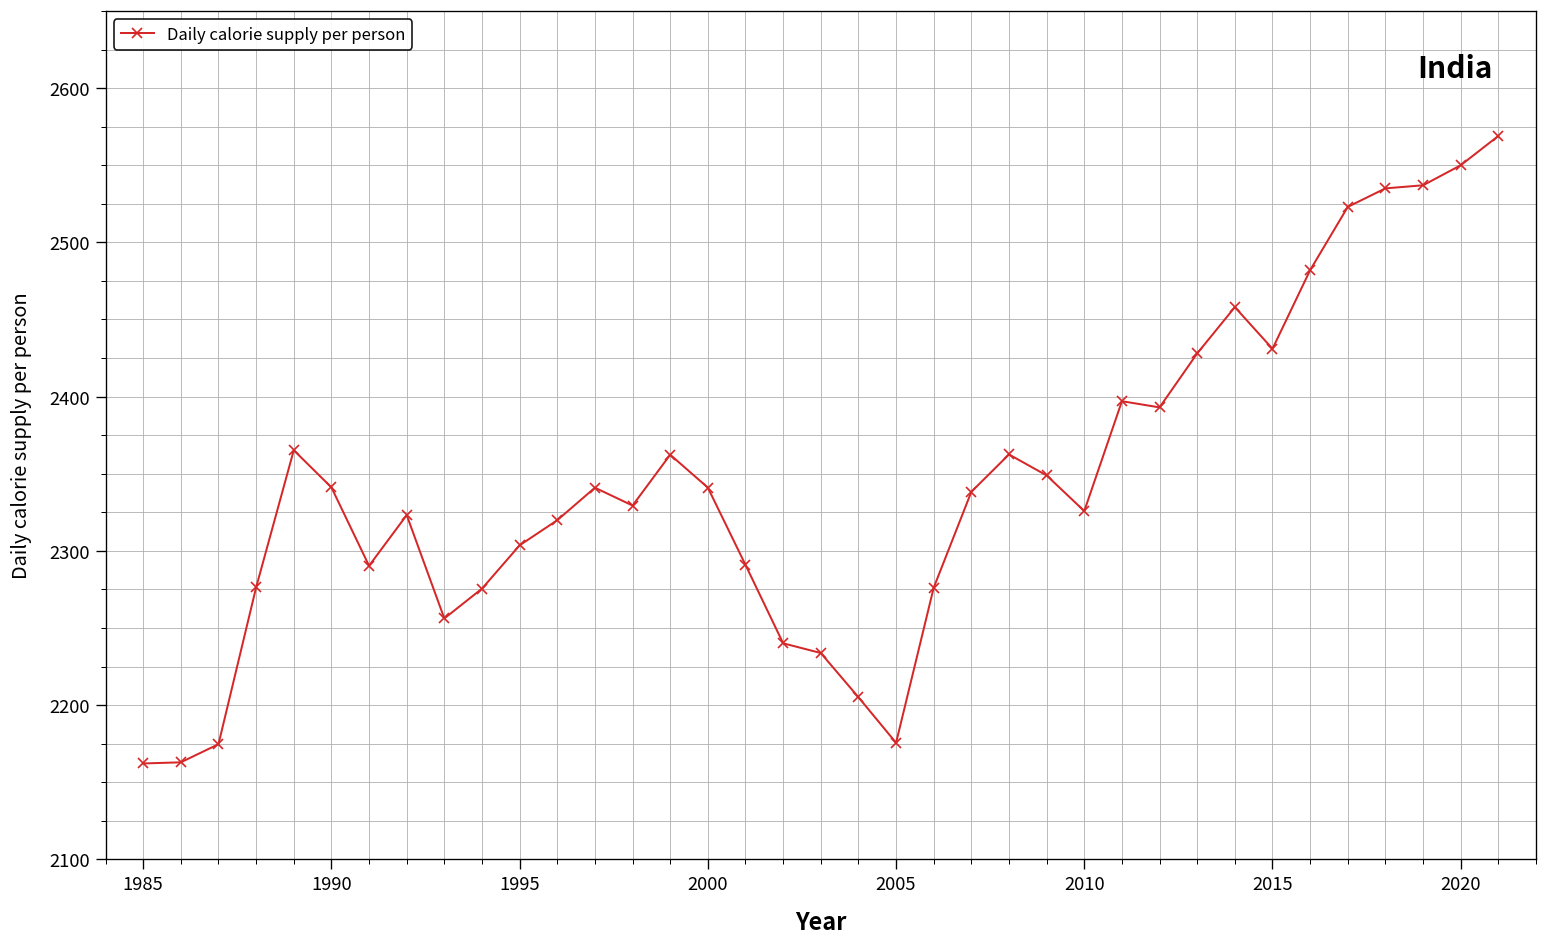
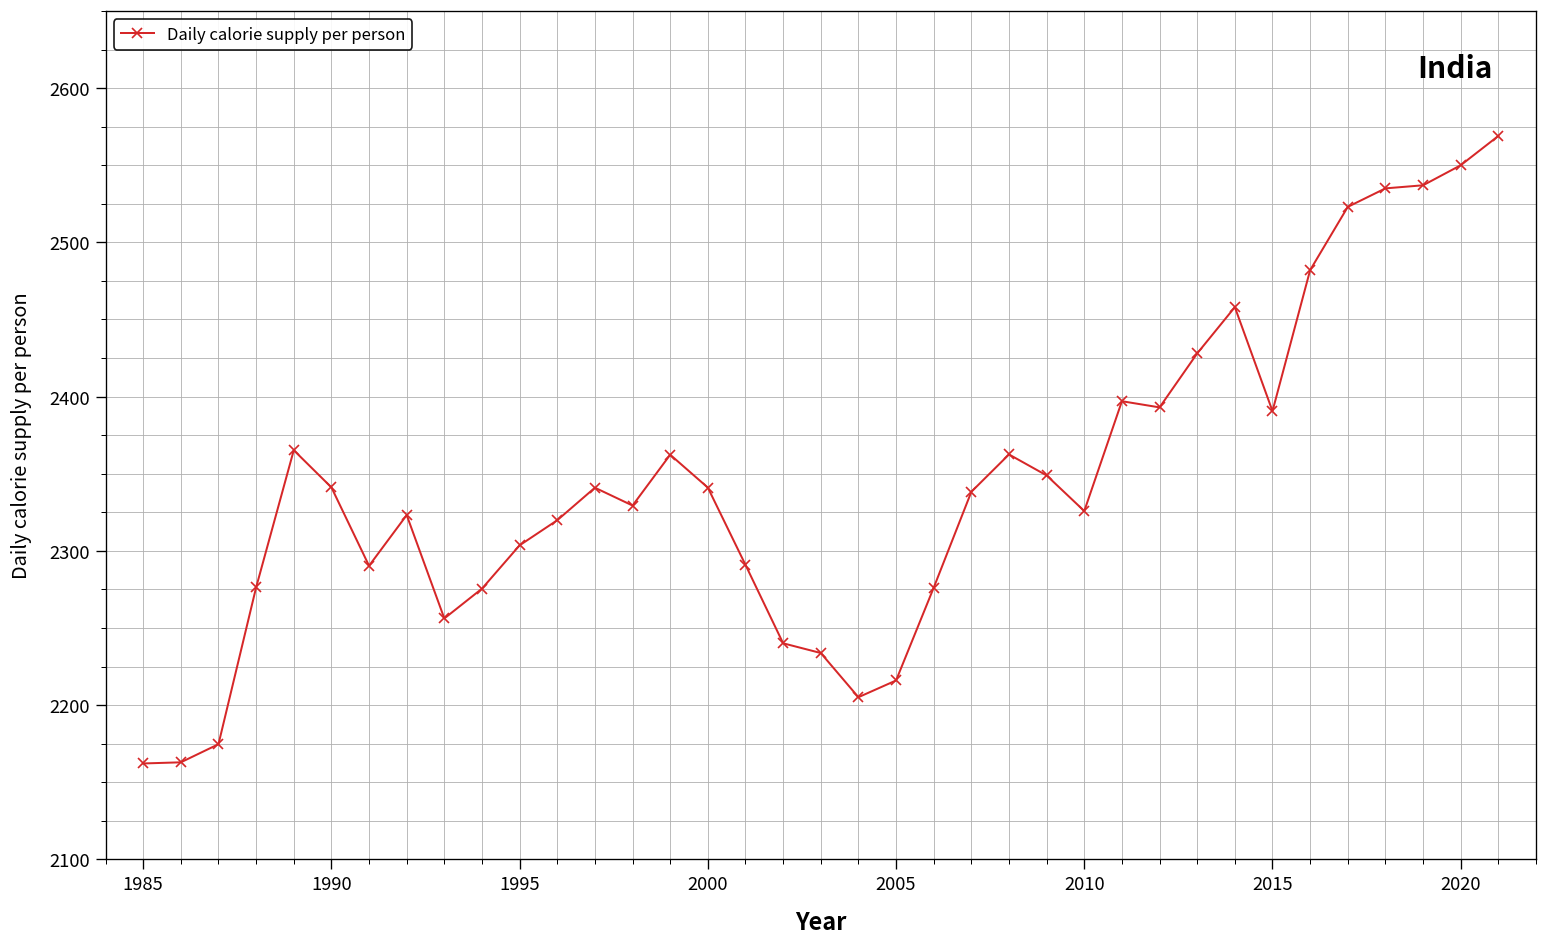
  {
    "1985": 2162,
    "1990": 2341,
    "1995": 2304,
    "2000": 2341,
-   "2005": 2176,
+   "2005": 2216,
    "2010": 2326,
-   "2015": 2431,
+   "2015": 2391,
    "2020": 2550
  }
